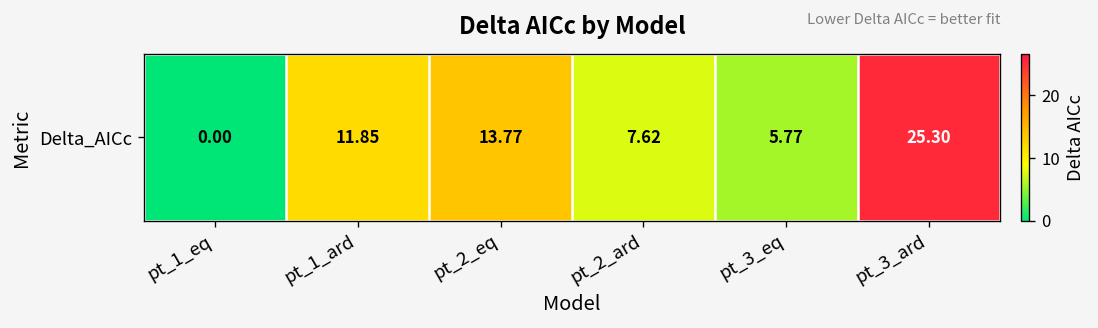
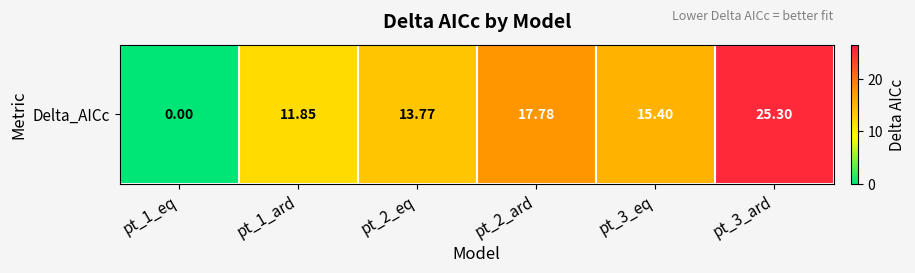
  {
    "Delta_AICc": {
      "pt_1_eq": 0.00,
      "pt_1_ard": 11.85,
      "pt_2_eq": 13.77,
-     "pt_2_ard": 7.62,
-     "pt_3_eq": 5.77,
+     "pt_2_ard": 17.78,
+     "pt_3_eq": 15.40,
      "pt_3_ard": 25.30
    }
  }
